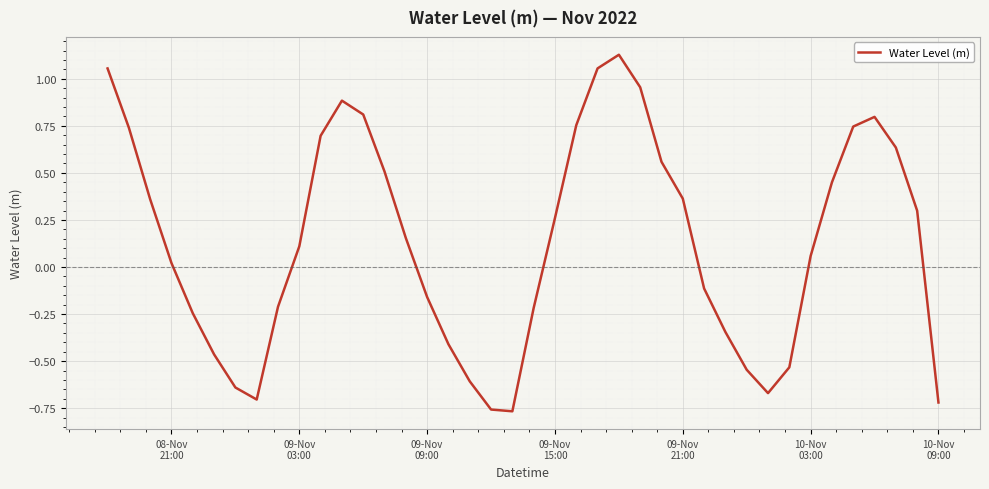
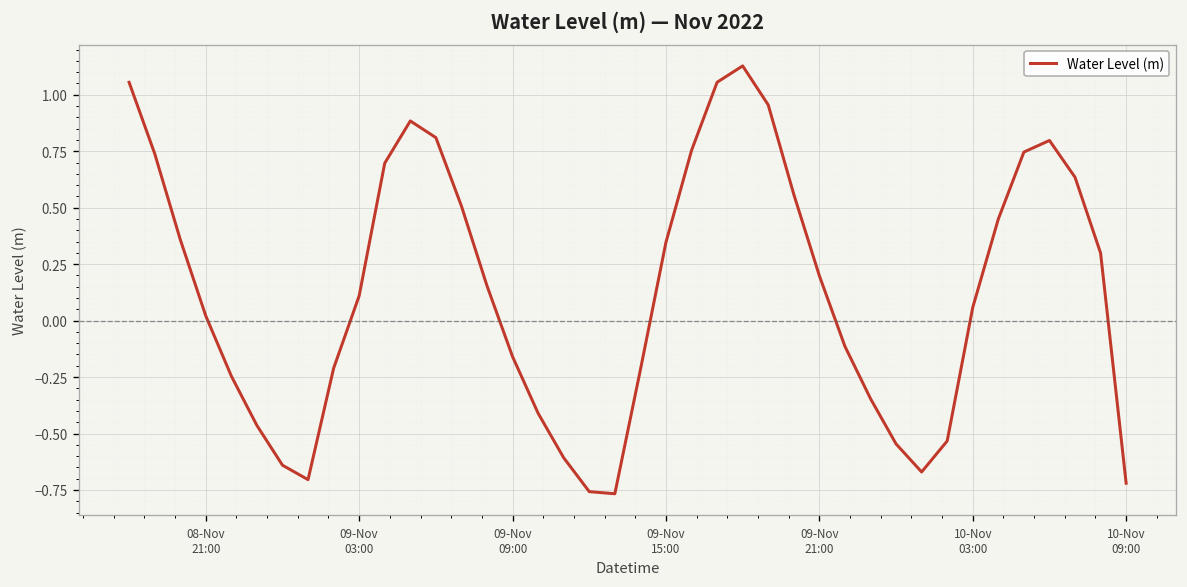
  {
    "08-Nov 21:00": 0.02,
    "09-Nov 03:00": 0.11,
    "09-Nov 09:00": -0.16,
-   "09-Nov 15:00": 0.26,
-   "09-Nov 21:00": 0.36,
+   "09-Nov 15:00": 0.35,
+   "09-Nov 21:00": 0.20,
    "10-Nov 03:00": 0.06,
    "10-Nov 09:00": -0.72
  }
